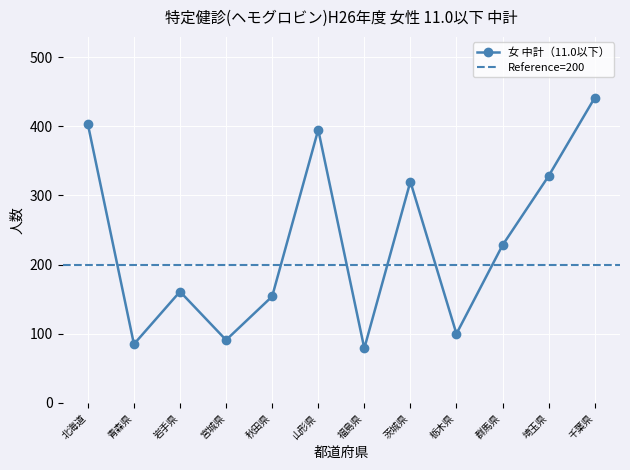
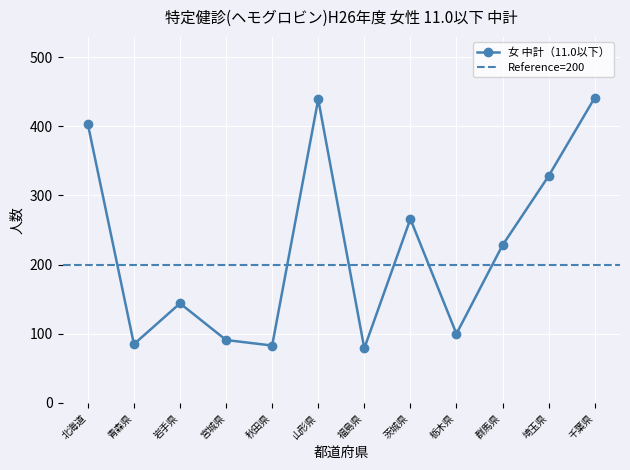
  {
    "北海道": 400,
    "青森県": 90,
-   "岩手県": 160,
+   "岩手県": 140,
    "宮城県": 90,
-   "秋田県": 150,
-   "山形県": 400,
+   "秋田県": 80,
+   "山形県": 440,
    "福島県": 80,
-   "茨城県": 320,
+   "茨城県": 270,
    "栃木県": 100,
    "群馬県": 230,
    "埼玉県": 330,
    "千葉県": 440
  }
